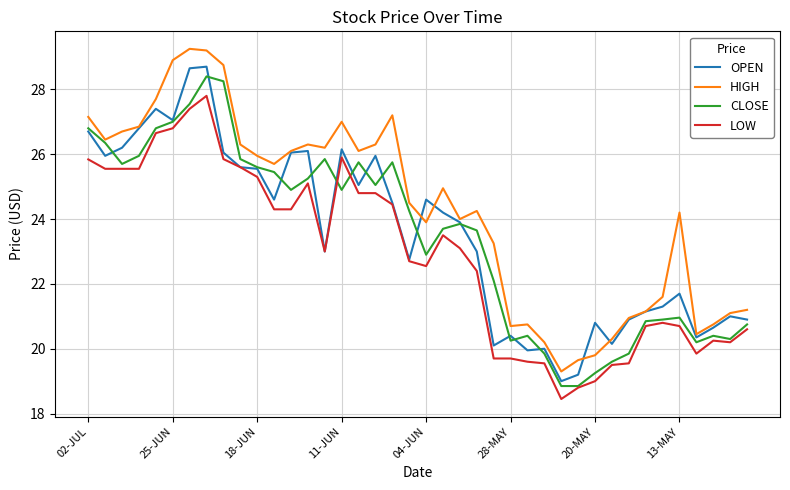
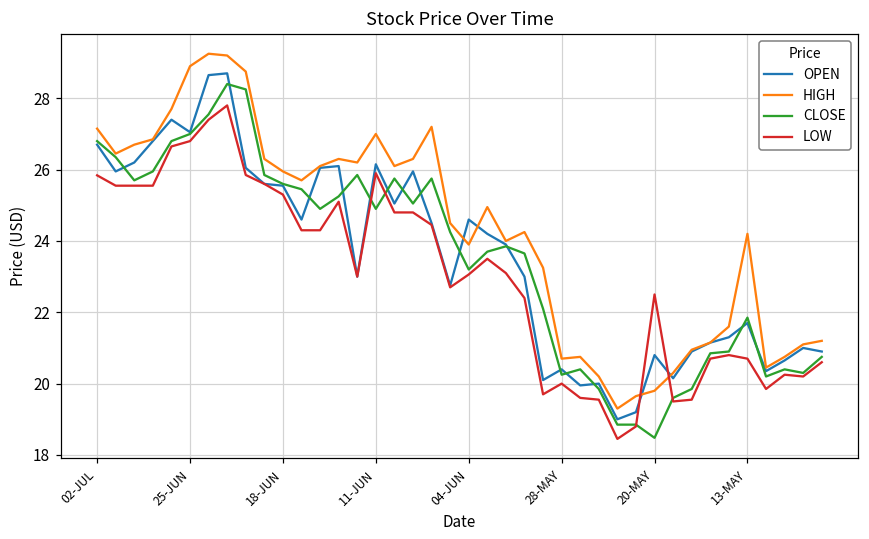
  {
    "OPEN": {
      "02-JUL": 26.7,
      "11-JUN": 26.2,
      "04-JUN": 24.6,
      "28-MAY": 20.4,
      "20-MAY": 20.8,
      "13-MAY": 21.7
    },
    "HIGH": {
      "02-JUL": 27.2,
      "25-JUN": 28.9,
      "18-JUN": 26.0,
      "11-JUN": 27.0,
      "04-JUN": 23.9,
      "28-MAY": 20.7,
      "20-MAY": 19.8,
      "13-MAY": 24.2
    },
    "CLOSE": {
      "02-JUL": 26.8,
      "11-JUN": 24.9,
-     "04-JUN": 22.9,
+     "04-JUN": 23.2,
      "28-MAY": 20.3,
-     "20-MAY": 19.3,
-     "13-MAY": 21.0
+     "20-MAY": 18.5,
+     "13-MAY": 21.9
    },
    "LOW": {
      "02-JUL": 25.8,
      "25-JUN": 26.8,
      "18-JUN": 25.3,
      "11-JUN": 25.9,
-     "04-JUN": 22.6,
-     "28-MAY": 19.7,
-     "20-MAY": 19.0,
+     "04-JUN": 23.1,
+     "28-MAY": 20.0,
+     "20-MAY": 22.5,
      "13-MAY": 20.7
    }
  }
